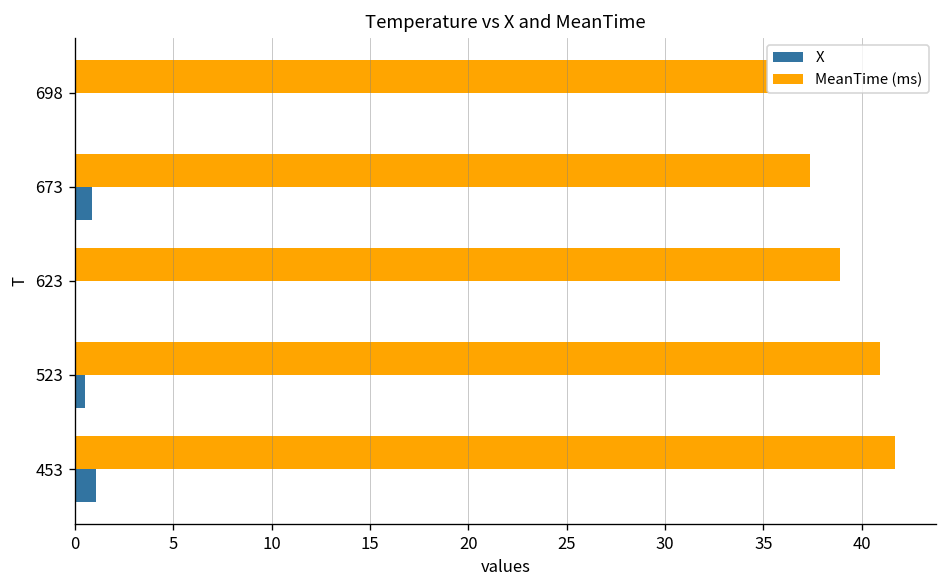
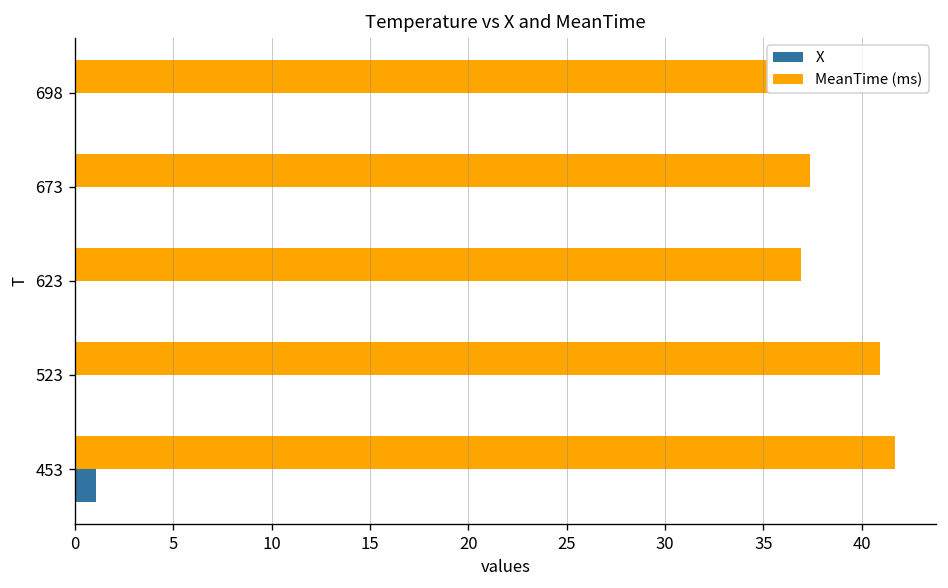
  {
    "X": {
-     "673": 0.8,
-     "523": 0.5,
+     "673": 0.0,
+     "523": 0.0,
      "453": 1.1
    },
    "MeanTime (ms)": {
      "673": 37.4,
-     "623": 38.9,
+     "623": 36.9,
      "523": 40.9,
      "453": 41.7
    }
  }
